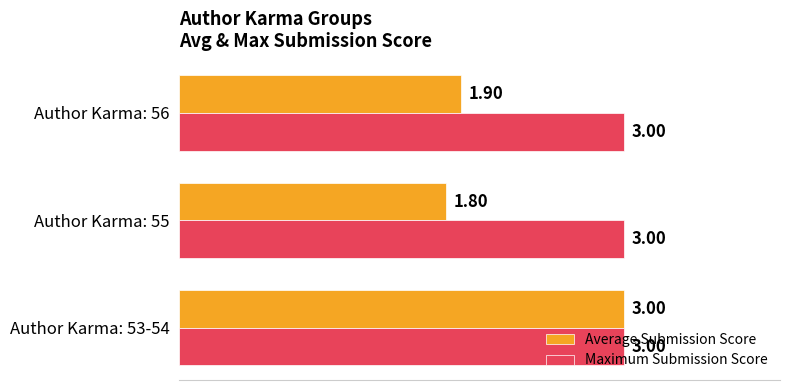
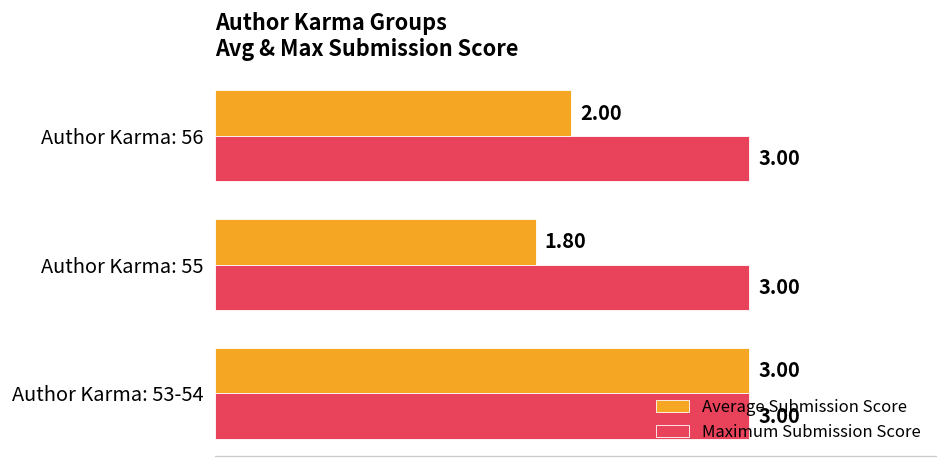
  {
    "Average Submission Score": {
-     "Author Karma: 56": 1.90,
+     "Author Karma: 56": 2.00,
      "Author Karma: 55": 1.80,
      "Author Karma: 53-54": 3.00
    },
    "Maximum Submission Score": {
      "Author Karma: 56": 3.00,
      "Author Karma: 55": 3.00,
      "Author Karma: 53-54": 3.00
    }
  }
